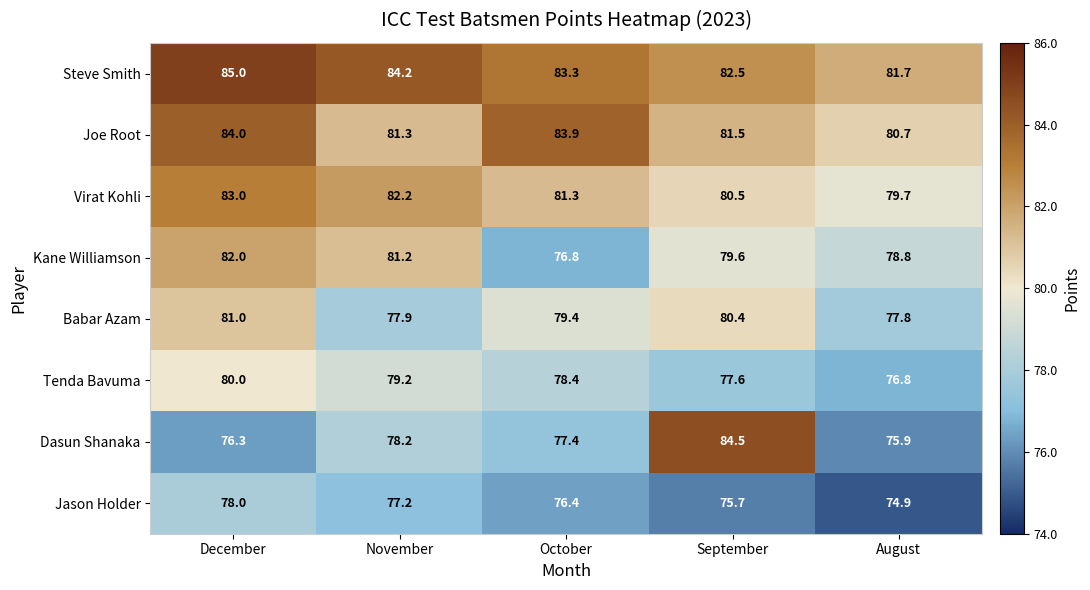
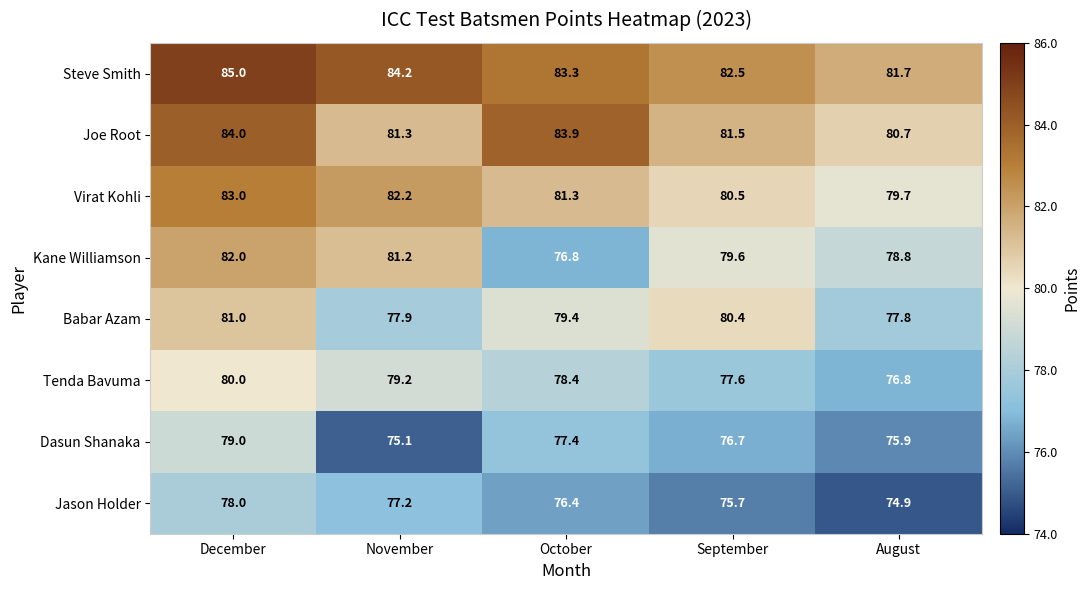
  {
    "Steve Smith": {
      "December": 85.0,
      "November": 84.2,
      "October": 83.3,
      "September": 82.5,
      "August": 81.7
    },
    "Joe Root": {
      "December": 84.0,
      "November": 81.3,
      "October": 83.9,
      "September": 81.5,
      "August": 80.7
    },
    "Virat Kohli": {
      "December": 83.0,
      "November": 82.2,
      "October": 81.3,
      "September": 80.5,
      "August": 79.7
    },
    "Kane Williamson": {
      "December": 82.0,
      "November": 81.2,
      "October": 76.8,
      "September": 79.6,
      "August": 78.8
    },
    "Babar Azam": {
      "December": 81.0,
      "November": 77.9,
      "October": 79.4,
      "September": 80.4,
      "August": 77.8
    },
    "Tenda Bavuma": {
      "December": 80.0,
      "November": 79.2,
      "October": 78.4,
      "September": 77.6,
      "August": 76.8
    },
    "Dasun Shanaka": {
-     "December": 76.3,
-     "November": 78.2,
+     "December": 79.0,
+     "November": 75.1,
      "October": 77.4,
-     "September": 84.5,
+     "September": 76.7,
      "August": 75.9
    },
    "Jason Holder": {
      "December": 78.0,
      "November": 77.2,
      "October": 76.4,
      "September": 75.7,
      "August": 74.9
    }
  }
